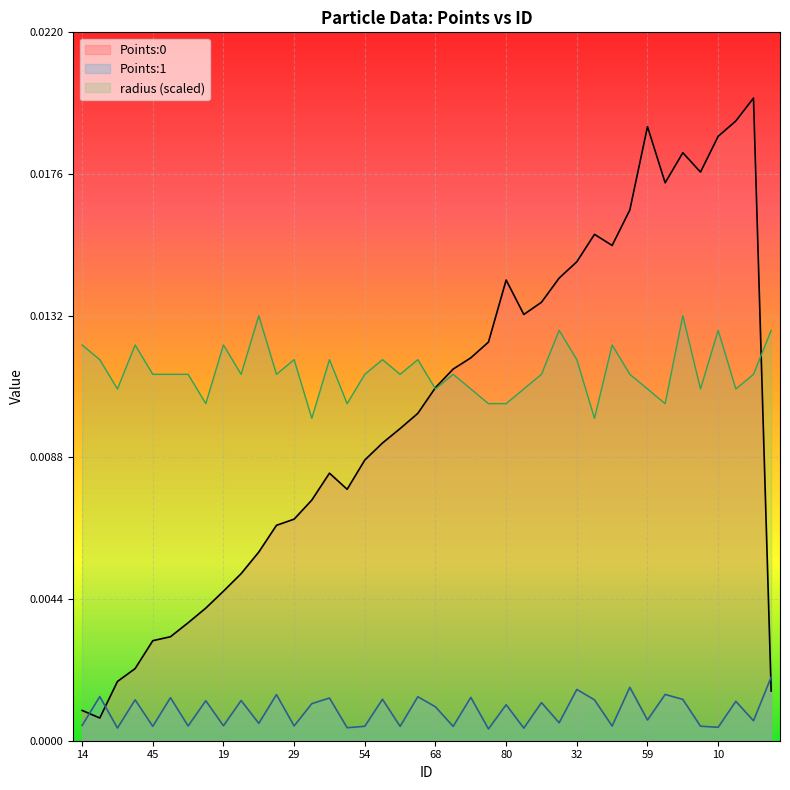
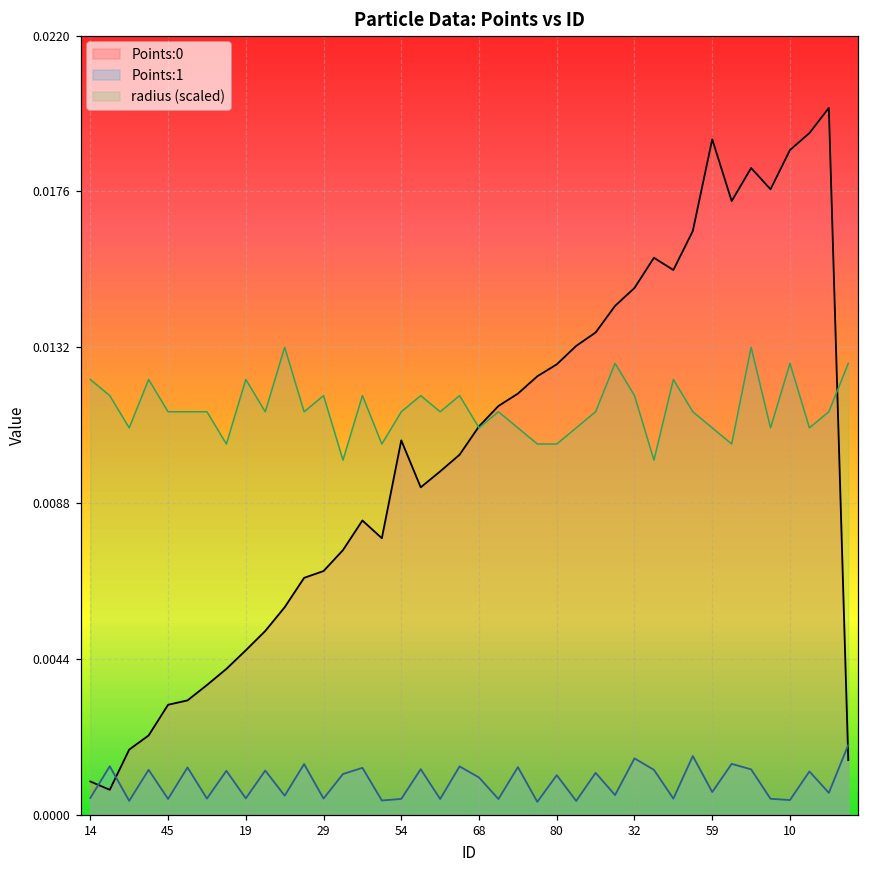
  {
    "Points:0": {
      "45": 0.0031,
-     "54": 0.0087,
-     "80": 0.0143,
+     "54": 0.0106,
+     "80": 0.0127,
      "32": 0.0149,
      "59": 0.0191
    }
  }
